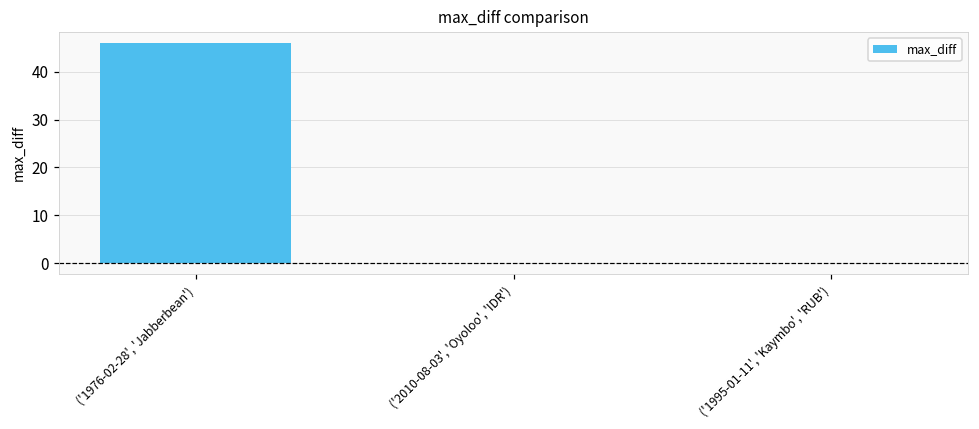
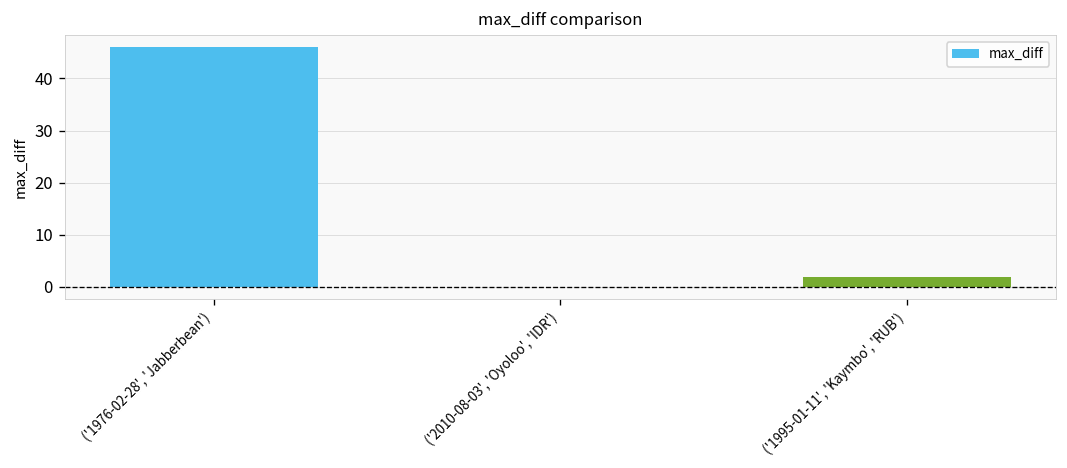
  {
    "('1976-02-28', 'Jabberbean')": 46,
-   "('1995-01-11', 'Kaymbo', 'RUB')": 0
+   "('1995-01-11', 'Kaymbo', 'RUB')": 2
  }
